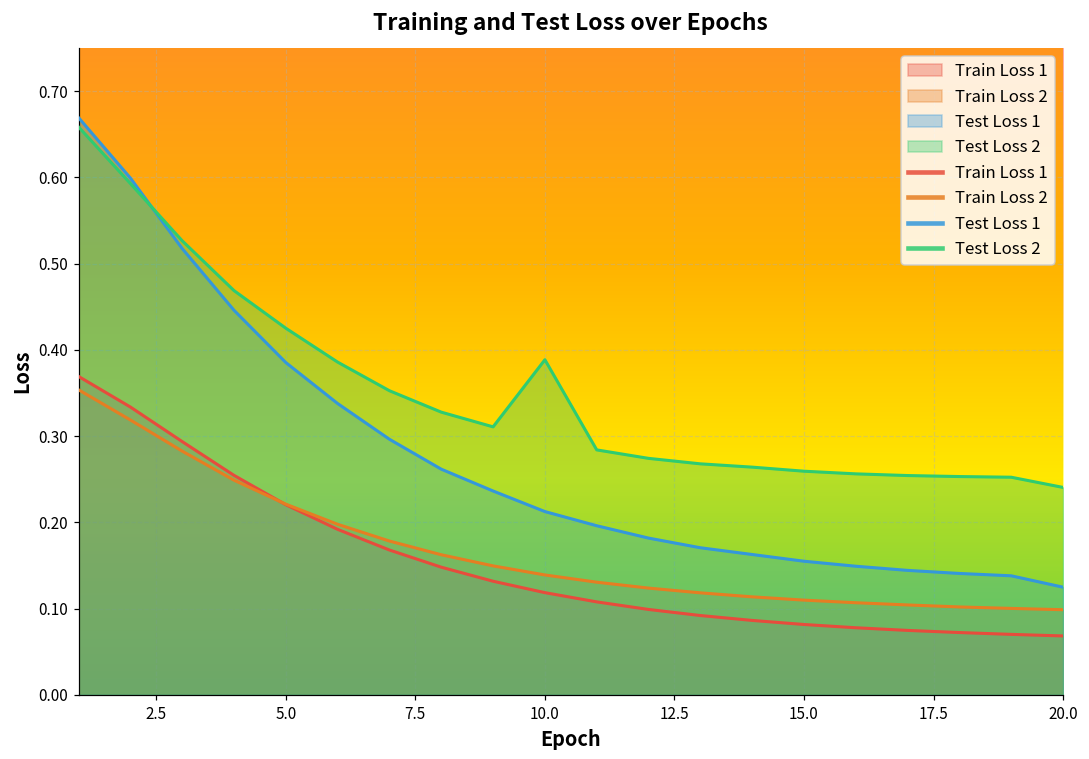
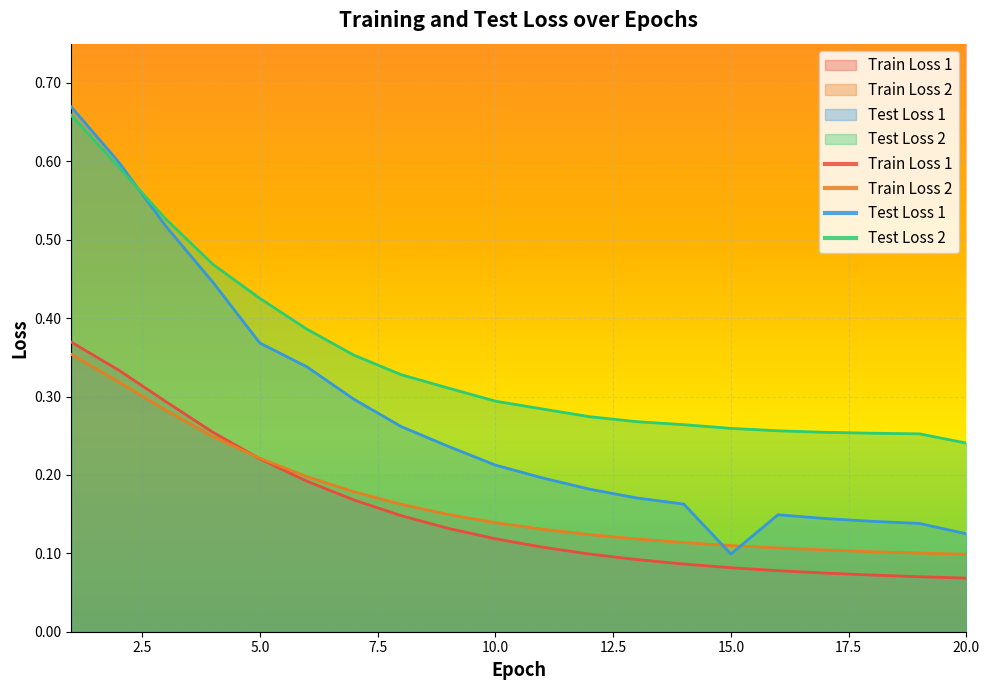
  {
    "Test Loss 1": {
-     "5.0": 0.39,
+     "5.0": 0.37,
      "10.0": 0.21,
-     "15.0": 0.15,
+     "15.0": 0.10,
      "20.0": 0.12
    },
    "Test Loss 2": {
      "5.0": 0.43,
-     "10.0": 0.39,
+     "10.0": 0.29,
      "15.0": 0.26,
      "20.0": 0.24
    }
  }
